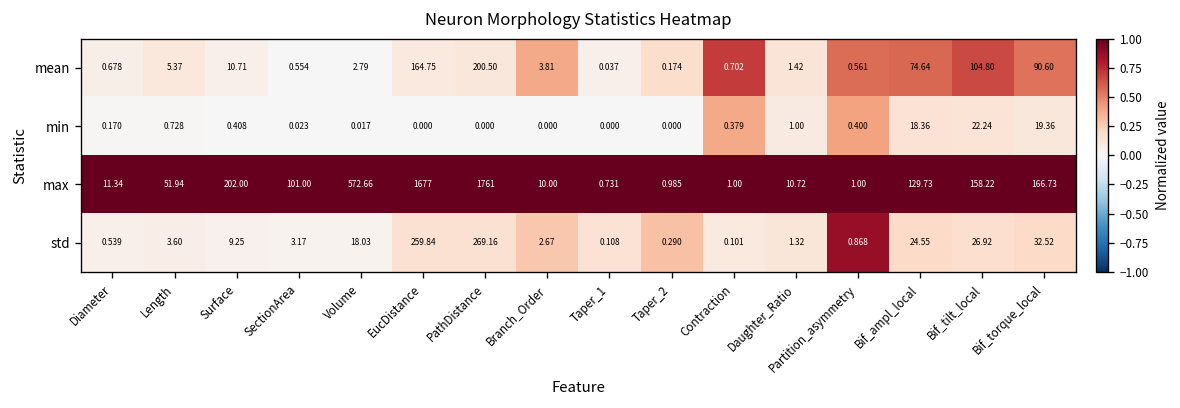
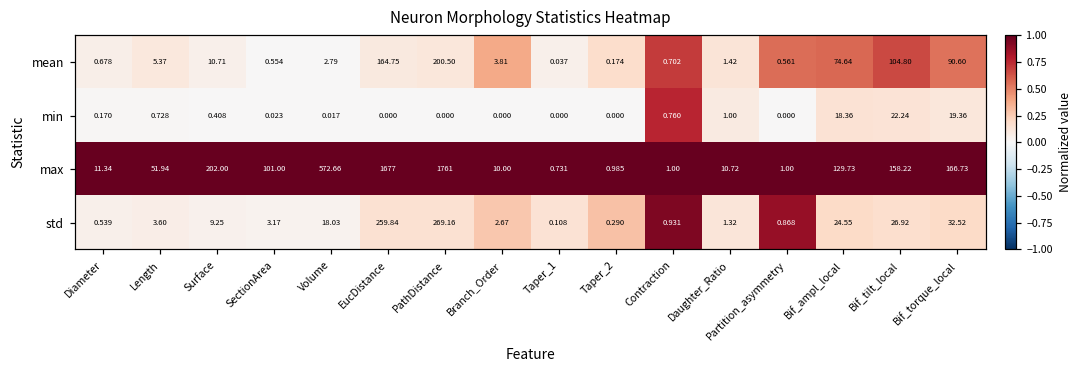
  {
    "mean": {
      "Diameter": 0.678,
      "Length": 5.37,
      "Surface": 10.71,
      "SectionArea": 0.554,
      "Volume": 2.79,
      "EucDistance": 164.75,
      "PathDistance": 200.50,
      "Branch_Order": 3.81,
      "Taper_1": 0.037,
      "Taper_2": 0.174,
      "Contraction": 0.702,
      "Daughter_Ratio": 1.42,
      "Partition_asymmetry": 0.561,
      "Bif_ampl_local": 74.64,
      "Bif_tilt_local": 104.80,
      "Bif_torque_local": 90.60
    },
    "min": {
      "Diameter": 0.170,
      "Length": 0.728,
      "Surface": 0.408,
      "SectionArea": 0.023,
      "Volume": 0.017,
      "EucDistance": 0.000,
      "PathDistance": 0.000,
      "Branch_Order": 0.000,
      "Taper_1": 0.000,
      "Taper_2": 0.000,
-     "Contraction": 0.379,
+     "Contraction": 0.760,
      "Daughter_Ratio": 1.00,
-     "Partition_asymmetry": 0.400,
+     "Partition_asymmetry": 0.000,
      "Bif_ampl_local": 18.36,
      "Bif_tilt_local": 22.24,
      "Bif_torque_local": 19.36
    },
    "max": {
      "Diameter": 11.34,
      "Length": 51.94,
      "Surface": 202.00,
      "SectionArea": 101.00,
      "Volume": 572.66,
      "EucDistance": 1677,
      "PathDistance": 1761,
      "Branch_Order": 10.00,
      "Taper_1": 0.731,
      "Taper_2": 0.985,
      "Contraction": 1.00,
      "Daughter_Ratio": 10.72,
      "Partition_asymmetry": 1.00,
      "Bif_ampl_local": 129.73,
      "Bif_tilt_local": 158.22,
      "Bif_torque_local": 166.73
    },
    "std": {
      "Diameter": 0.539,
      "Length": 3.60,
      "Surface": 9.25,
      "SectionArea": 3.17,
      "Volume": 18.03,
      "EucDistance": 259.84,
      "PathDistance": 269.16,
      "Branch_Order": 2.67,
      "Taper_1": 0.108,
      "Taper_2": 0.290,
-     "Contraction": 0.101,
+     "Contraction": 0.931,
      "Daughter_Ratio": 1.32,
      "Partition_asymmetry": 0.868,
      "Bif_ampl_local": 24.55,
      "Bif_tilt_local": 26.92,
      "Bif_torque_local": 32.52
    }
  }
